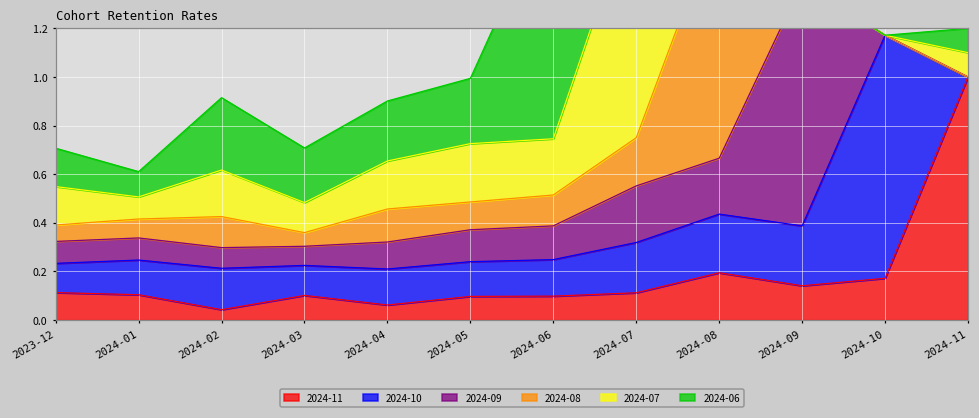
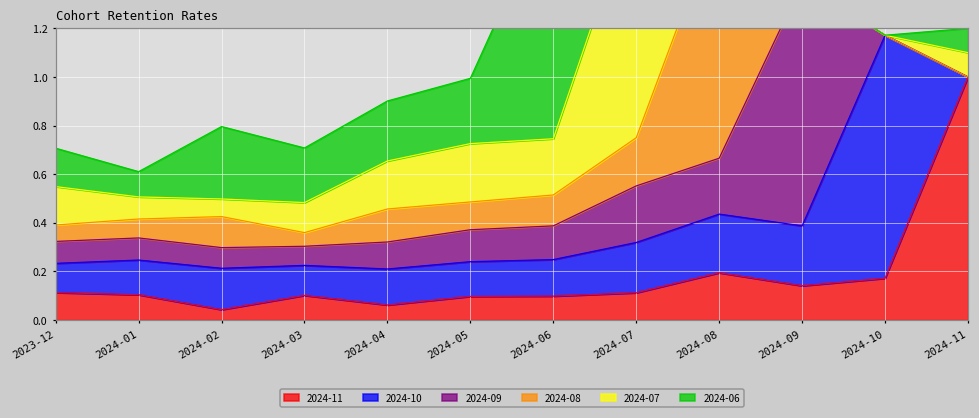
  {
    "2024-11": {
      "2023-12": 0.11,
      "2024-01": 0.10,
      "2024-02": 0.04,
      "2024-03": 0.10,
      "2024-04": 0.06,
      "2024-05": 0.10,
      "2024-06": 0.10,
      "2024-07": 0.11,
      "2024-08": 0.19,
      "2024-09": 0.14,
      "2024-10": 0.17
    },
    "2024-10": {
      "2023-12": 0.12,
      "2024-01": 0.14,
      "2024-02": 0.17,
      "2024-03": 0.12,
      "2024-04": 0.15,
      "2024-05": 0.14,
      "2024-06": 0.15,
      "2024-07": 0.21,
      "2024-08": 0.24,
      "2024-09": 0.25
    },
    "2024-09": {
      "2023-12": 0.09,
      "2024-01": 0.09,
      "2024-02": 0.09,
      "2024-03": 0.08,
      "2024-04": 0.11,
      "2024-05": 0.13,
      "2024-06": 0.14,
      "2024-07": 0.23,
      "2024-08": 0.23
    },
    "2024-08": {
      "2023-12": 0.07,
      "2024-01": 0.08,
      "2024-02": 0.13,
      "2024-03": 0.06,
      "2024-04": 0.14,
      "2024-05": 0.11,
      "2024-06": 0.13,
      "2024-07": 0.20
    },
    "2024-07": {
      "2023-12": 0.16,
      "2024-01": 0.09,
-     "2024-02": 0.19,
+     "2024-02": 0.07,
      "2024-03": 0.12,
      "2024-04": 0.20,
      "2024-05": 0.24,
      "2024-06": 0.23,
      "2024-11": 0.10
    },
    "2024-06": {
      "2023-12": 0.16,
      "2024-01": 0.10,
      "2024-02": 0.30,
      "2024-03": 0.22,
      "2024-04": 0.25,
      "2024-05": 0.27,
      "2024-11": 0.10
    }
  }
